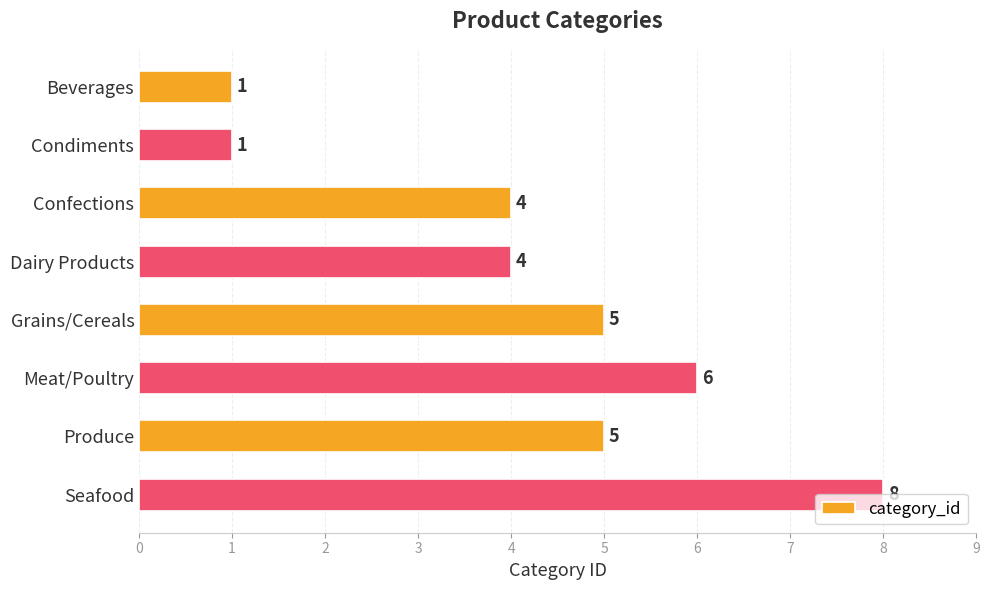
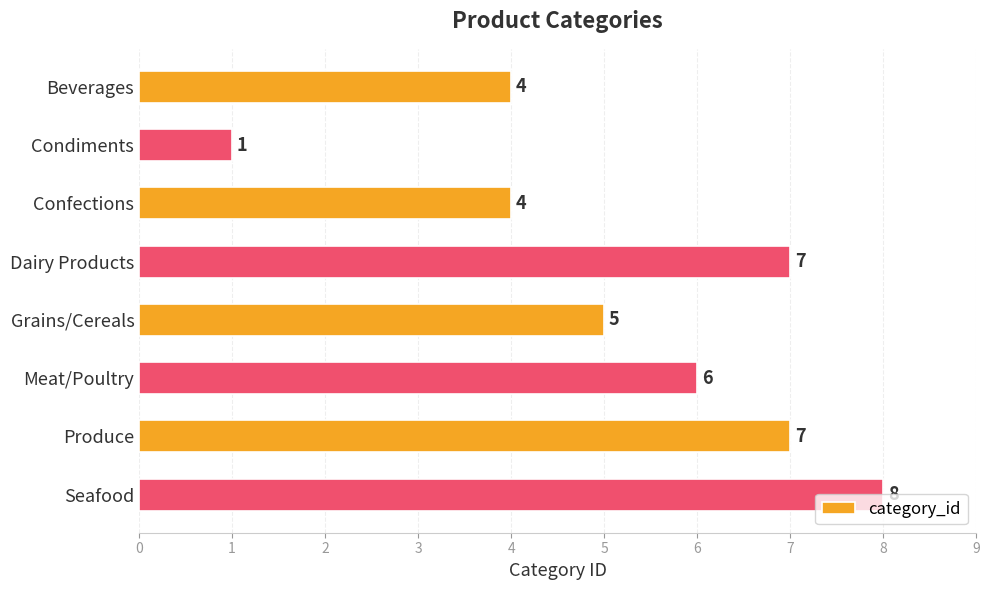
  {
-   "Beverages": 1,
+   "Beverages": 4,
    "Condiments": 1,
    "Confections": 4,
-   "Dairy Products": 4,
+   "Dairy Products": 7,
    "Grains/Cereals": 5,
    "Meat/Poultry": 6,
-   "Produce": 5
+   "Produce": 7
  }
